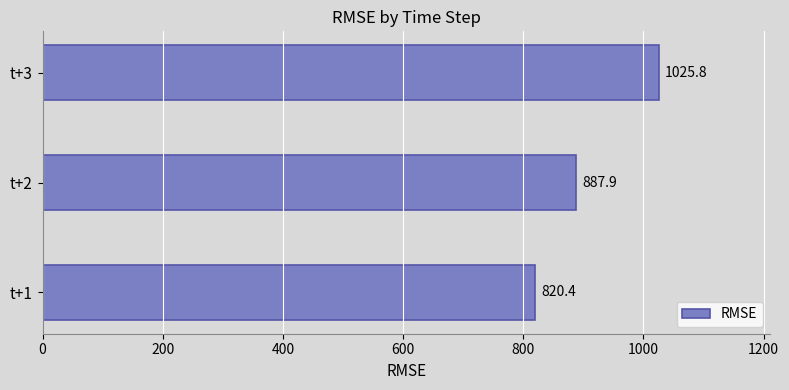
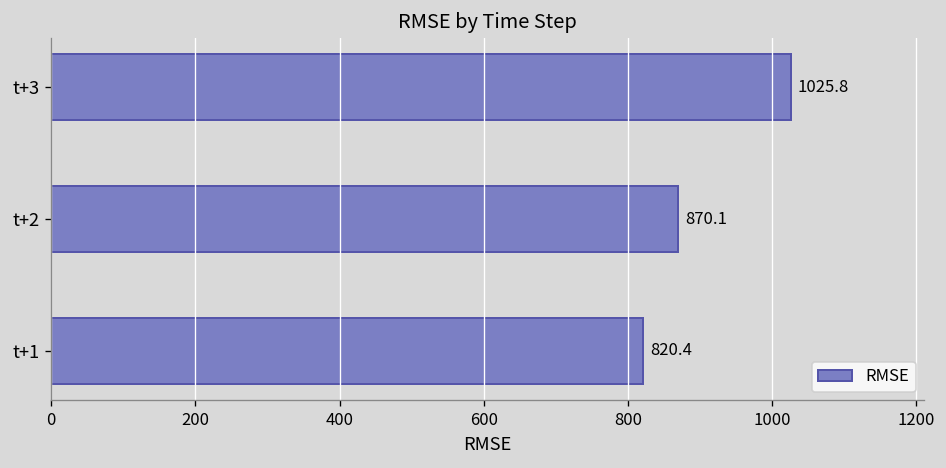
  {
    "t+3": 1025.8,
-   "t+2": 887.9,
+   "t+2": 870.1,
    "t+1": 820.4
  }
